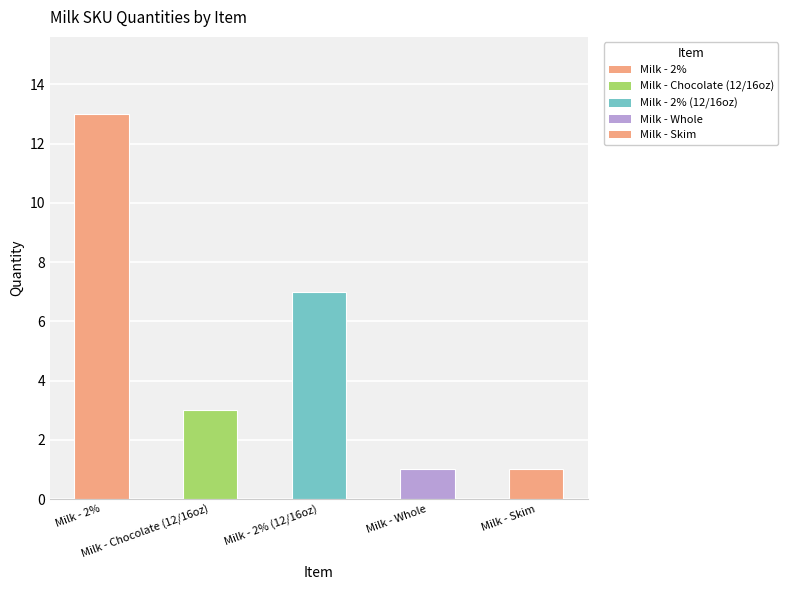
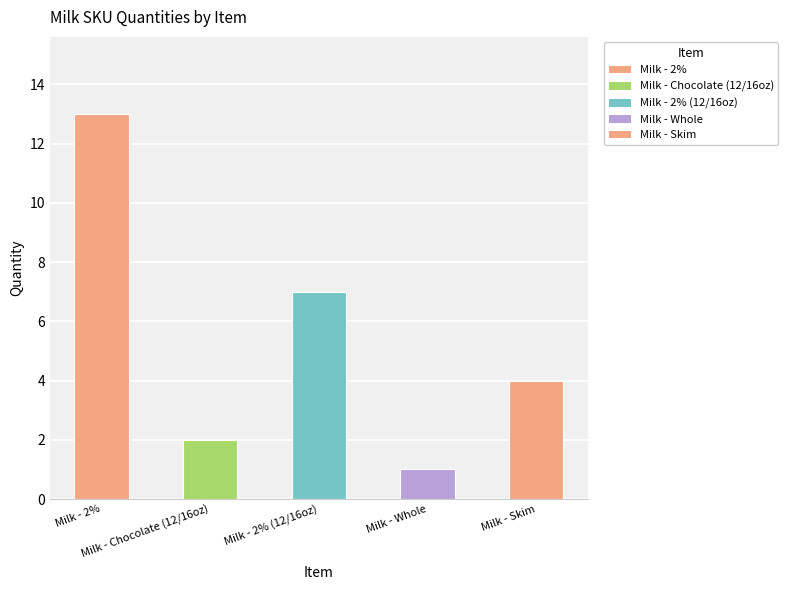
  {
    "Milk - 2%": 13,
-   "Milk - Chocolate (12/16oz)": 3,
+   "Milk - Chocolate (12/16oz)": 2,
    "Milk - 2% (12/16oz)": 7,
    "Milk - Whole": 1,
-   "Milk - Skim": 1
+   "Milk - Skim": 4
  }
